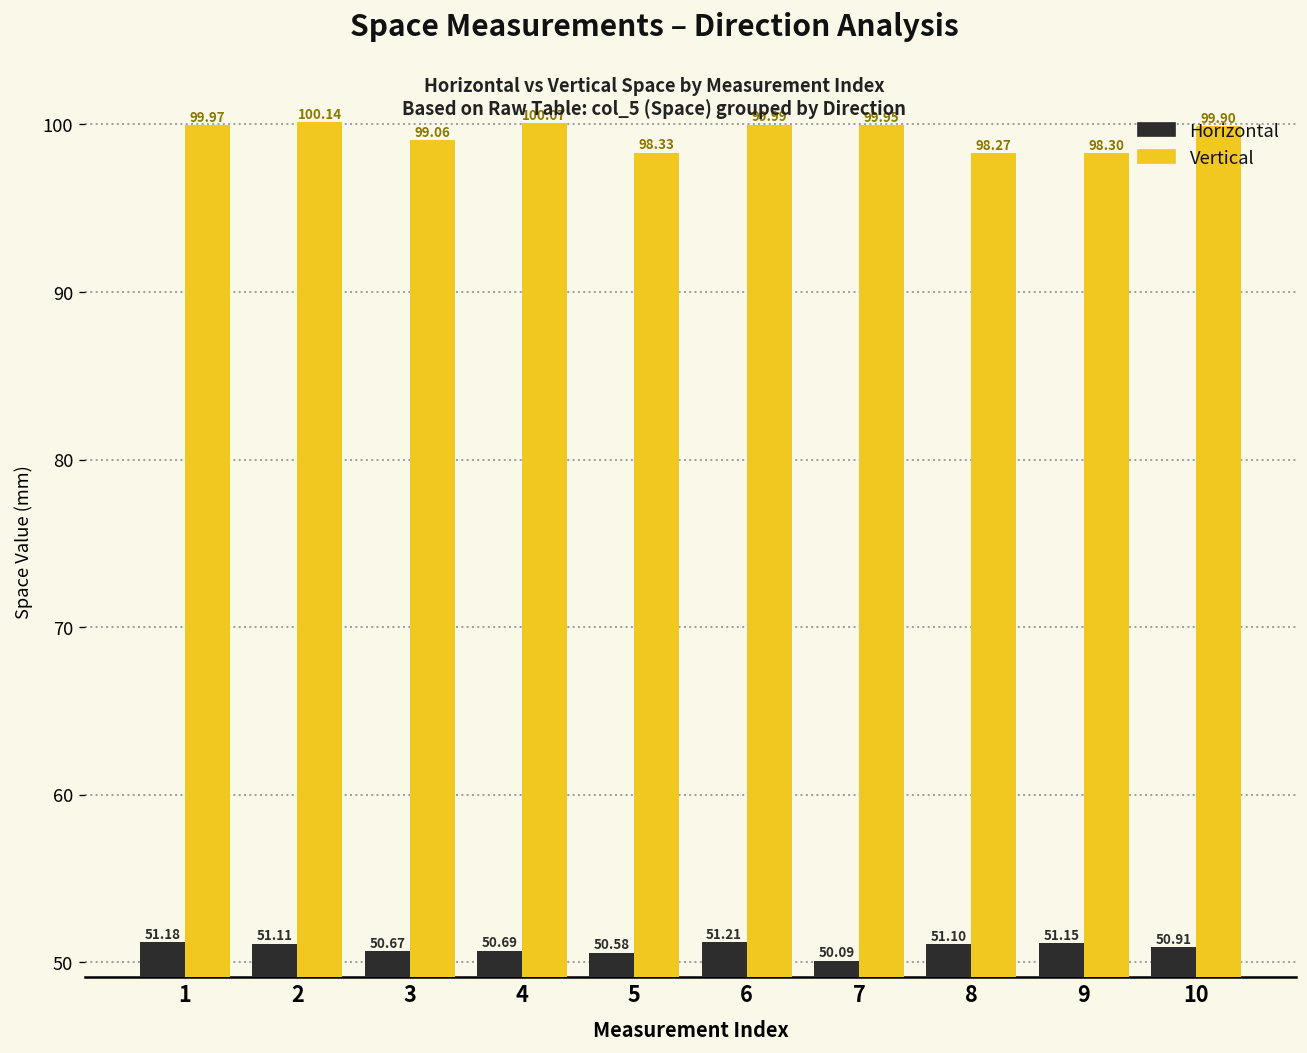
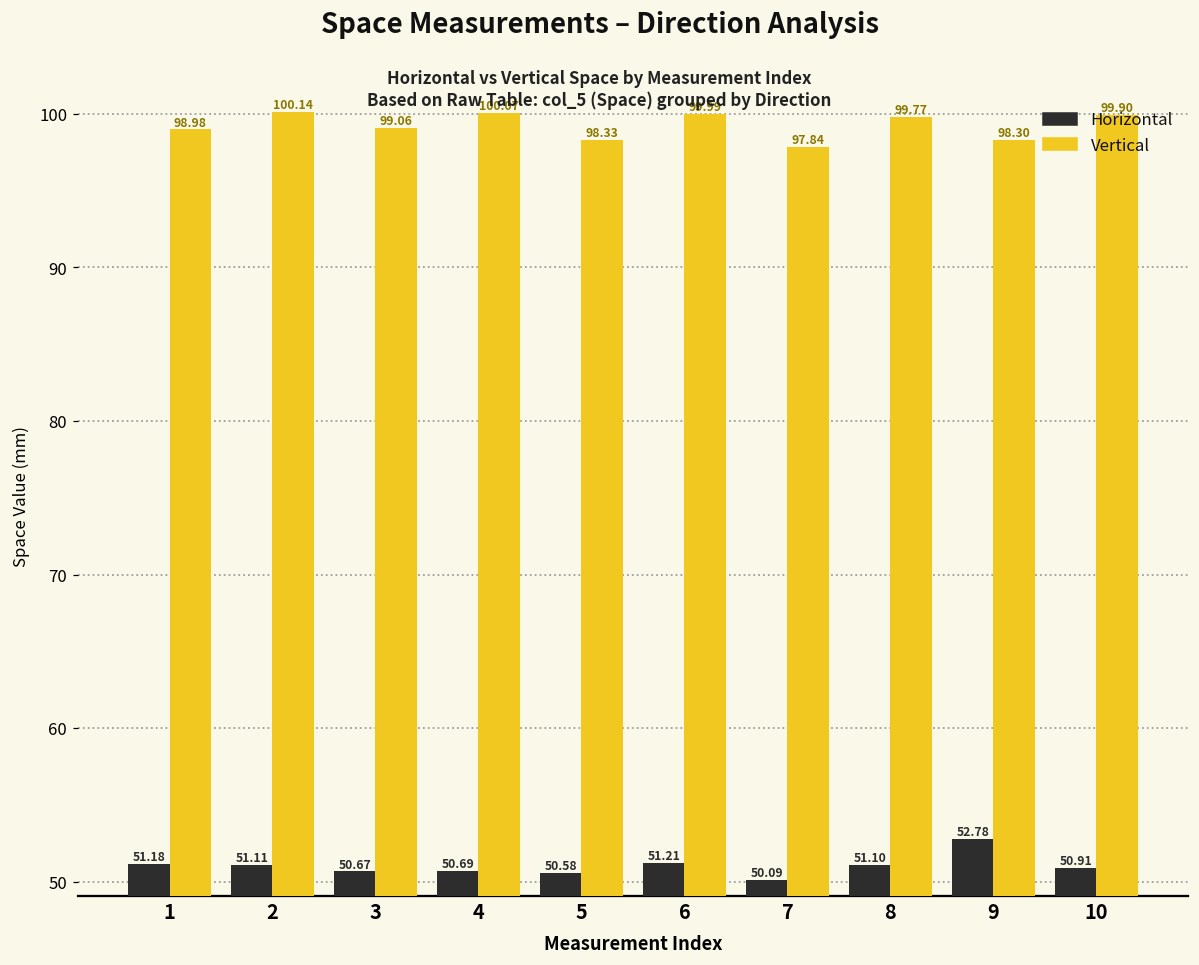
  {
    "Horizontal": {
      "1": 51.18,
      "2": 51.11,
      "3": 50.67,
      "4": 50.69,
      "5": 50.58,
      "6": 51.21,
      "7": 50.09,
      "8": 51.10,
-     "9": 51.15,
+     "9": 52.78,
      "10": 50.91
    },
    "Vertical": {
-     "1": 99.97,
+     "1": 98.98,
      "2": 100.14,
      "3": 99.06,
      "4": 100.07,
      "5": 98.33,
      "6": 99.99,
-     "7": 99.95,
-     "8": 98.27,
+     "7": 97.84,
+     "8": 99.77,
      "9": 98.30,
      "10": 99.90
    }
  }
